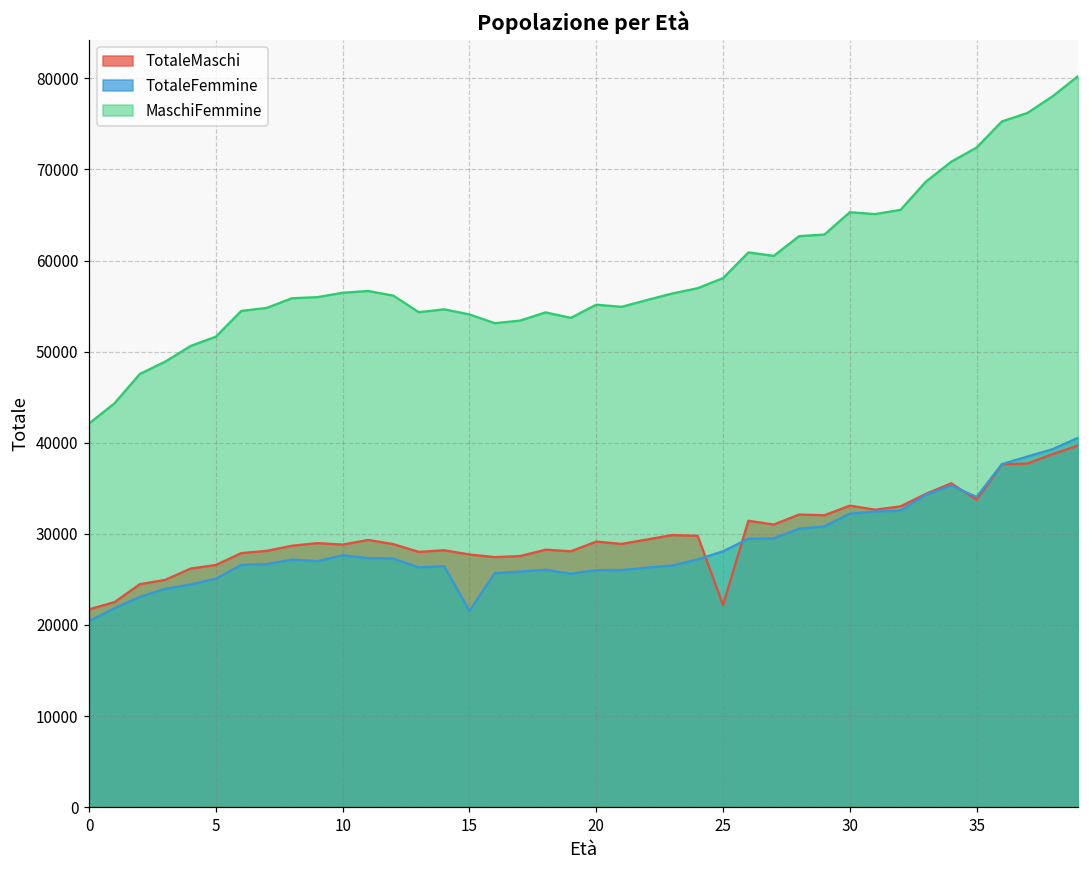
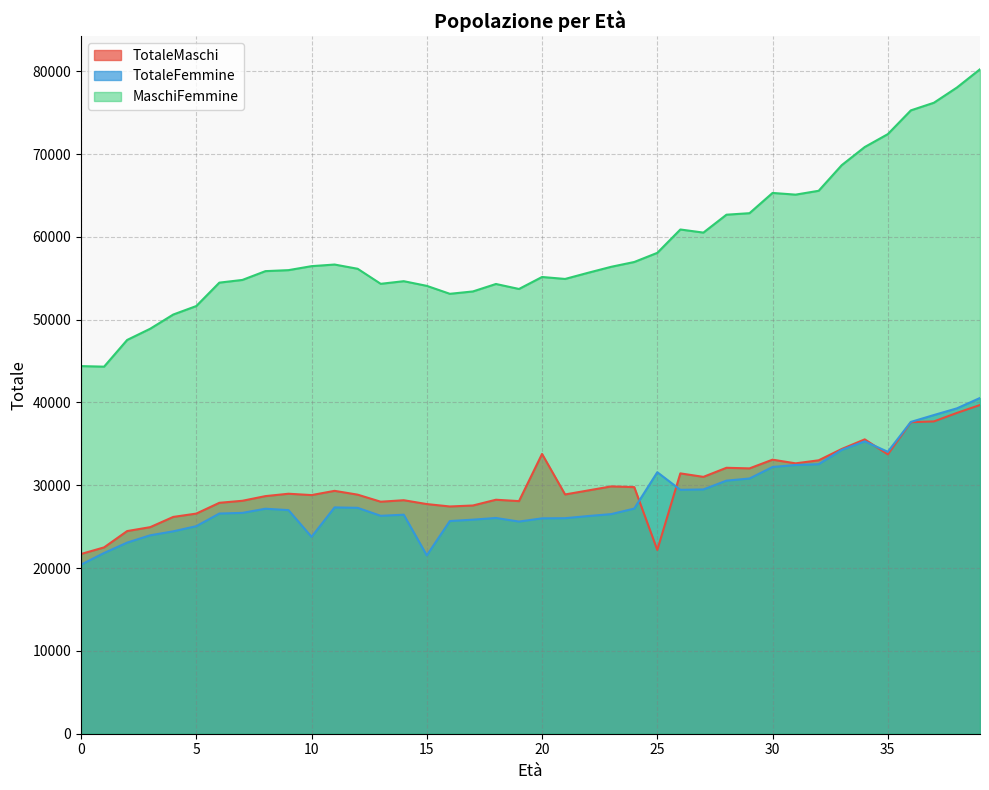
  {
    "TotaleMaschi": {
      "0": 22000,
      "5": 27000,
      "10": 29000,
      "15": 28000,
-     "20": 29000,
+     "20": 34000,
      "25": 22000,
      "30": 33000,
      "35": 34000
    },
    "TotaleFemmine": {
      "0": 20000,
      "5": 25000,
-     "10": 28000,
+     "10": 24000,
      "15": 22000,
      "20": 26000,
-     "25": 28000,
+     "25": 32000,
      "30": 32000,
      "35": 34000
    },
    "MaschiFemmine": {
-     "0": 42000,
+     "0": 44000,
      "5": 52000,
      "10": 56000,
      "15": 54000,
      "20": 55000,
      "25": 58000,
      "30": 65000,
      "35": 72000
    }
  }
